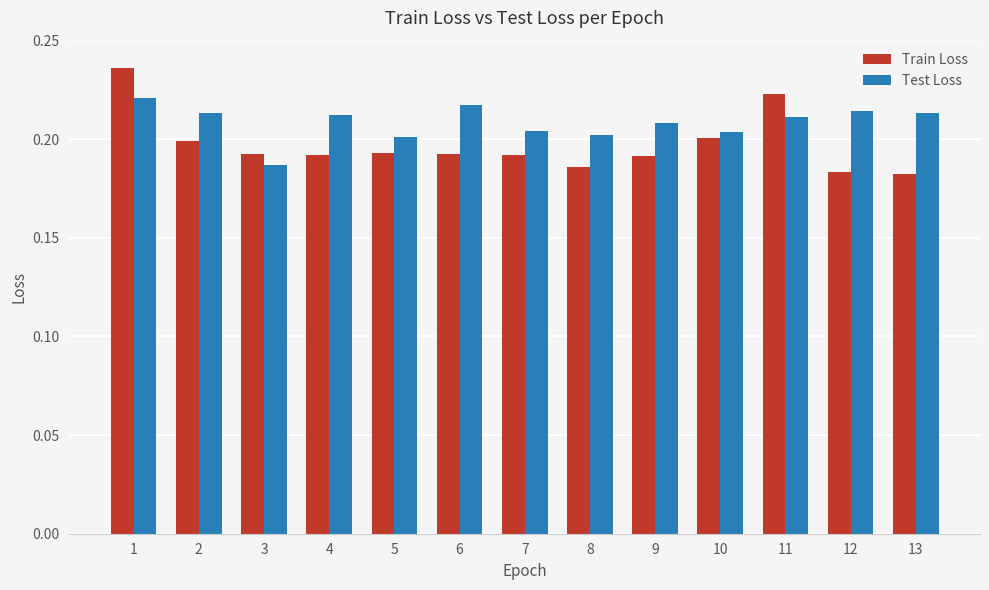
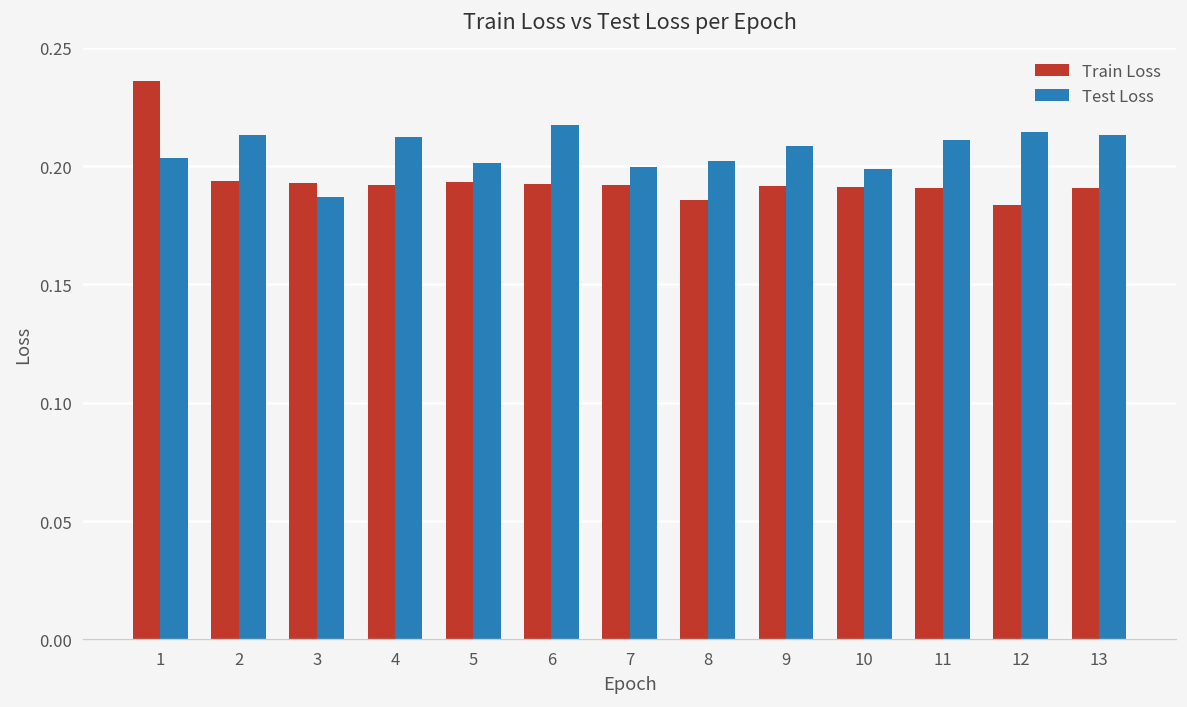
  {
    "Train Loss": {
      "1": 0.236,
-     "2": 0.199,
+     "2": 0.194,
      "3": 0.193,
      "4": 0.192,
      "5": 0.193,
      "6": 0.193,
      "7": 0.192,
      "8": 0.186,
      "9": 0.192,
-     "10": 0.200,
-     "11": 0.223,
+     "10": 0.191,
+     "11": 0.191,
      "12": 0.184,
-     "13": 0.182
+     "13": 0.191
    },
    "Test Loss": {
-     "1": 0.221,
+     "1": 0.203,
      "2": 0.213,
      "3": 0.187,
      "4": 0.212,
      "5": 0.201,
      "6": 0.217,
-     "7": 0.204,
+     "7": 0.199,
      "8": 0.202,
      "9": 0.208,
-     "10": 0.204,
+     "10": 0.199,
      "11": 0.211,
      "12": 0.214,
      "13": 0.213
    }
  }
